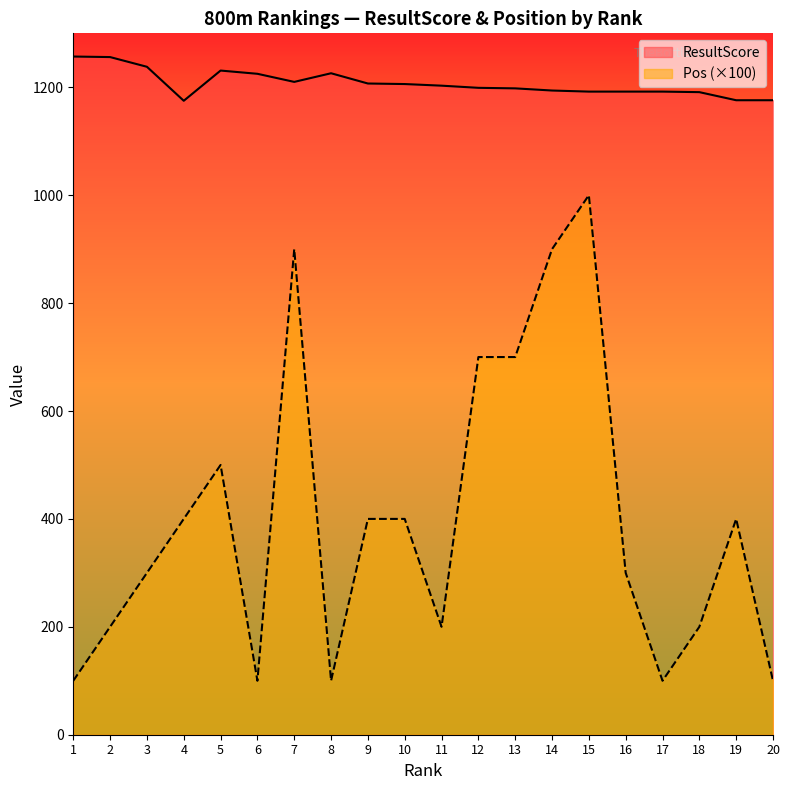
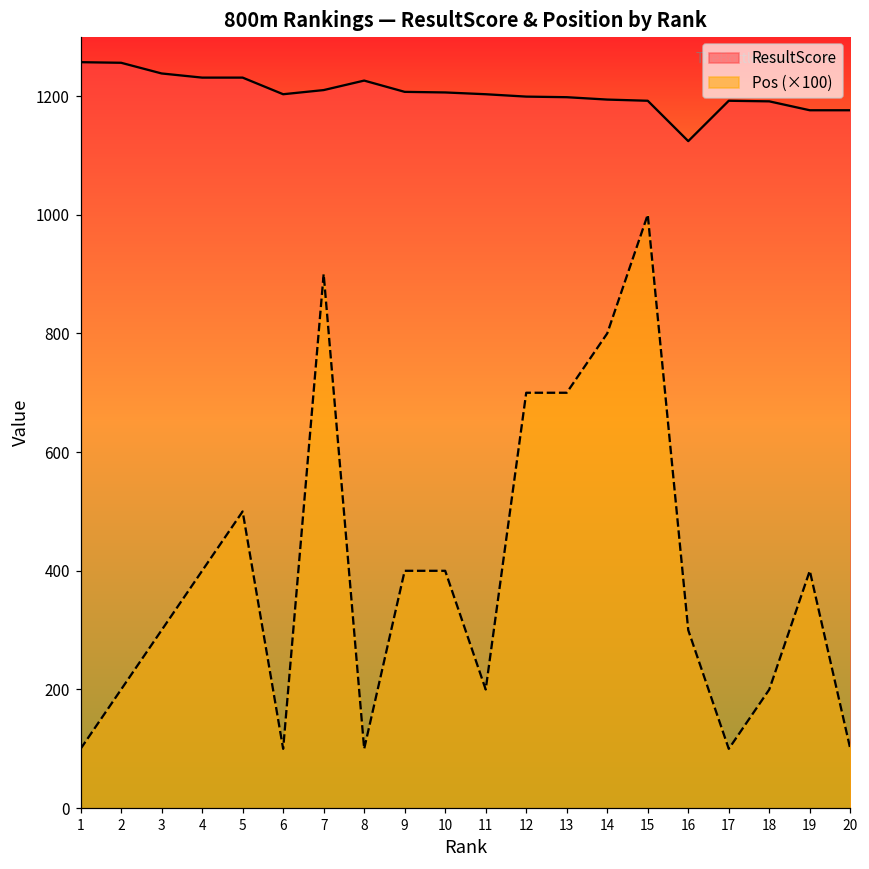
  {
    "ResultScore": {
      "1": 1260,
      "2": 1260,
      "3": 1240,
-     "4": 1180,
+     "4": 1230,
      "5": 1230,
-     "6": 1230,
+     "6": 1200,
      "7": 1210,
      "8": 1230,
      "9": 1210,
      "10": 1210,
      "11": 1200,
      "12": 1200,
      "13": 1200,
      "14": 1190,
      "15": 1190,
-     "16": 1190,
+     "16": 1120,
      "17": 1190,
      "18": 1190,
      "19": 1180,
      "20": 1180
    },
    "Pos (×100)": {
      "1": 100,
      "2": 200,
      "3": 300,
      "4": 400,
      "5": 500,
      "6": 100,
      "7": 900,
      "8": 100,
      "9": 400,
      "10": 400,
      "11": 200,
      "12": 700,
      "13": 700,
-     "14": 900,
+     "14": 800,
      "15": 1000,
      "16": 300,
      "17": 100,
      "18": 200,
      "19": 400,
      "20": 100
    }
  }
